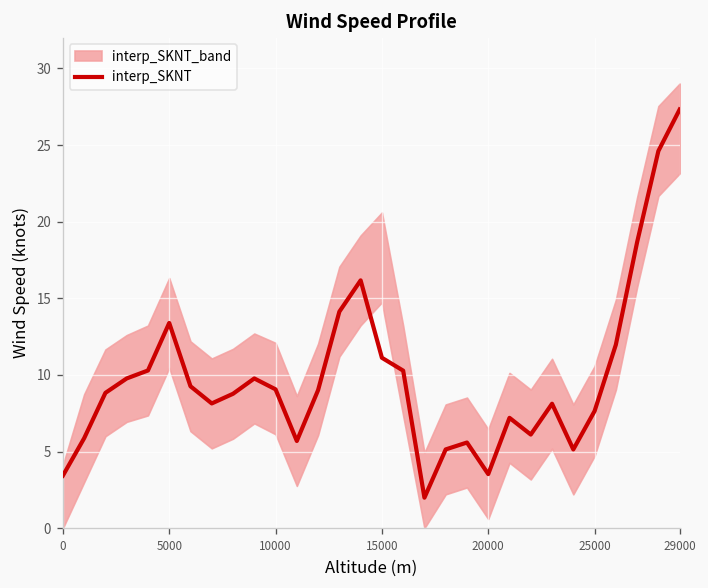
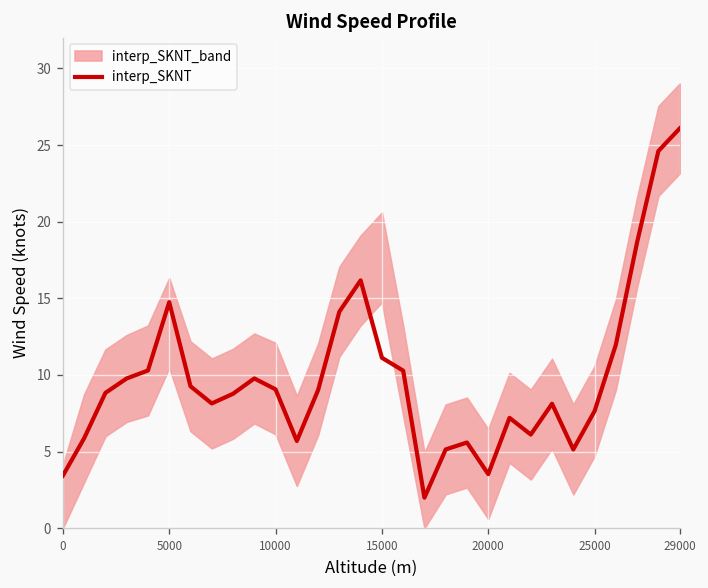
  {
    "interp_SKNT": {
      "0": 3.4,
-     "5000": 13.4,
+     "5000": 14.8,
      "10000": 9.1,
      "15000": 11.1,
      "20000": 3.5,
      "25000": 7.6,
-     "29000": 27.3
+     "29000": 26.1
    }
  }
